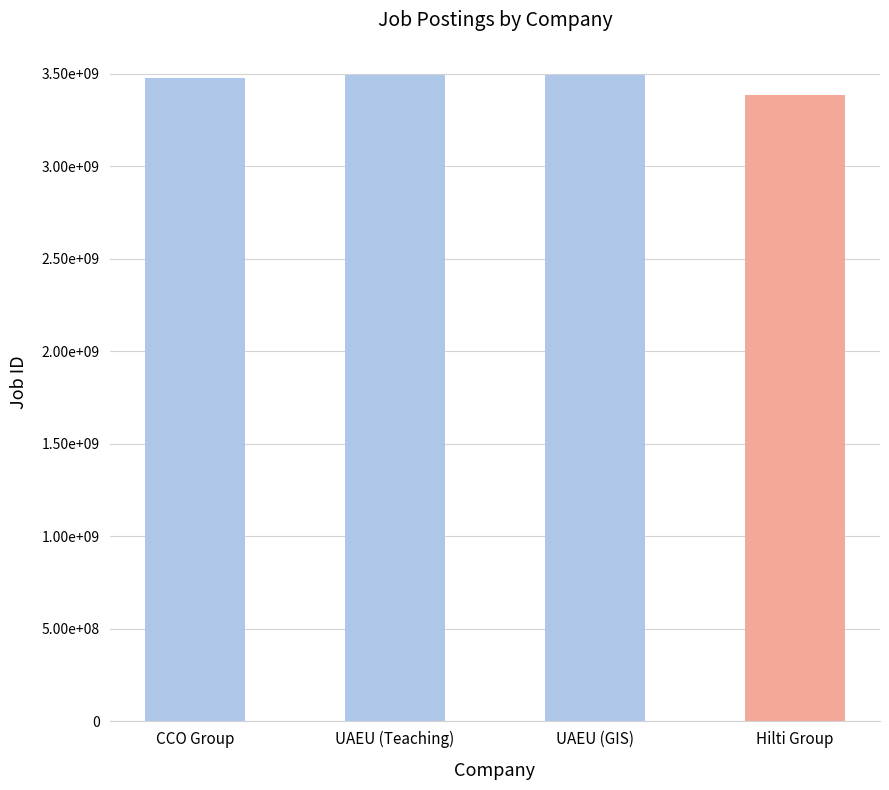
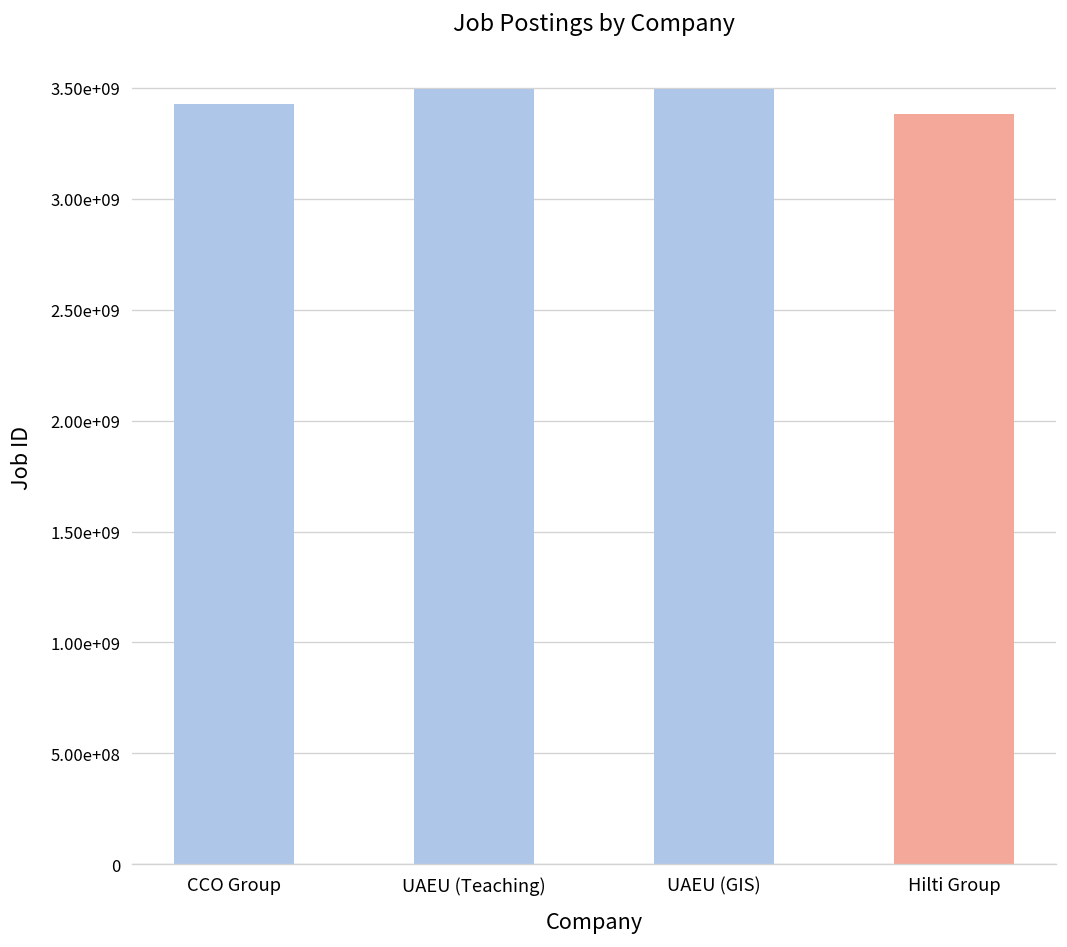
  {
-   "CCO Group": 3480000000,
+   "CCO Group": 3430000000,
    "UAEU (Teaching)": 3490000000,
    "UAEU (GIS)": 3490000000,
    "Hilti Group": 3380000000
  }
